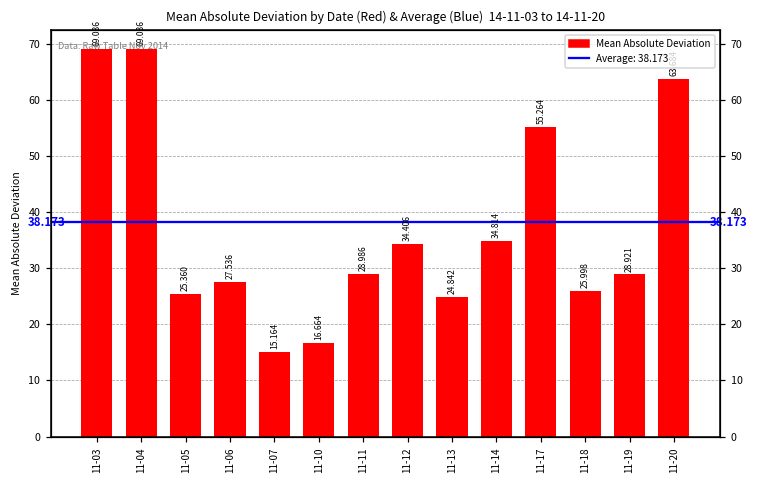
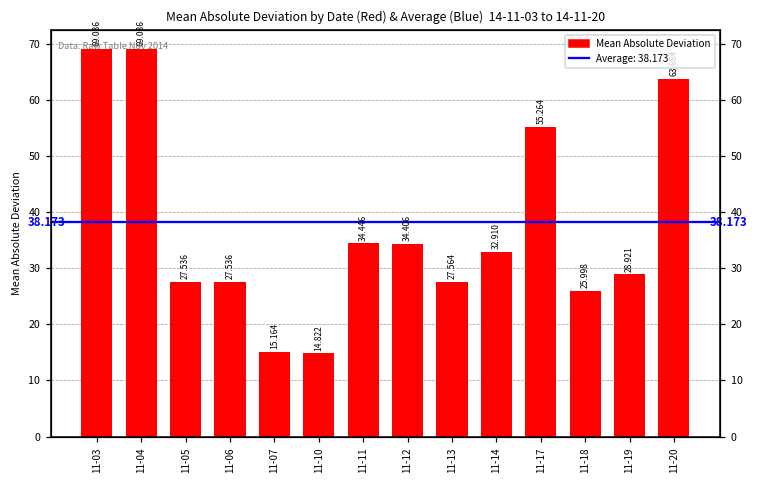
  {
-   "11-05": 25.360,
+   "11-05": 27.536,
    "11-06": 27.536,
    "11-07": 15.164,
-   "11-10": 16.664,
-   "11-11": 28.986,
+   "11-10": 14.822,
+   "11-11": 34.446,
    "11-12": 34.406,
-   "11-13": 24.842,
-   "11-14": 34.814,
+   "11-13": 27.564,
+   "11-14": 32.910,
    "11-17": 55.264,
    "11-18": 25.998,
    "11-19": 28.921
  }
